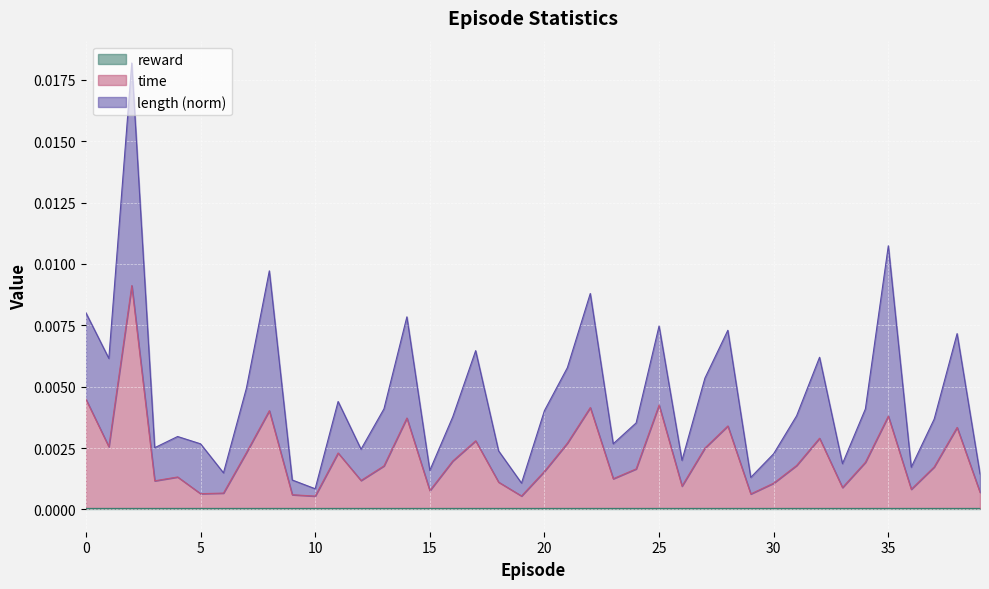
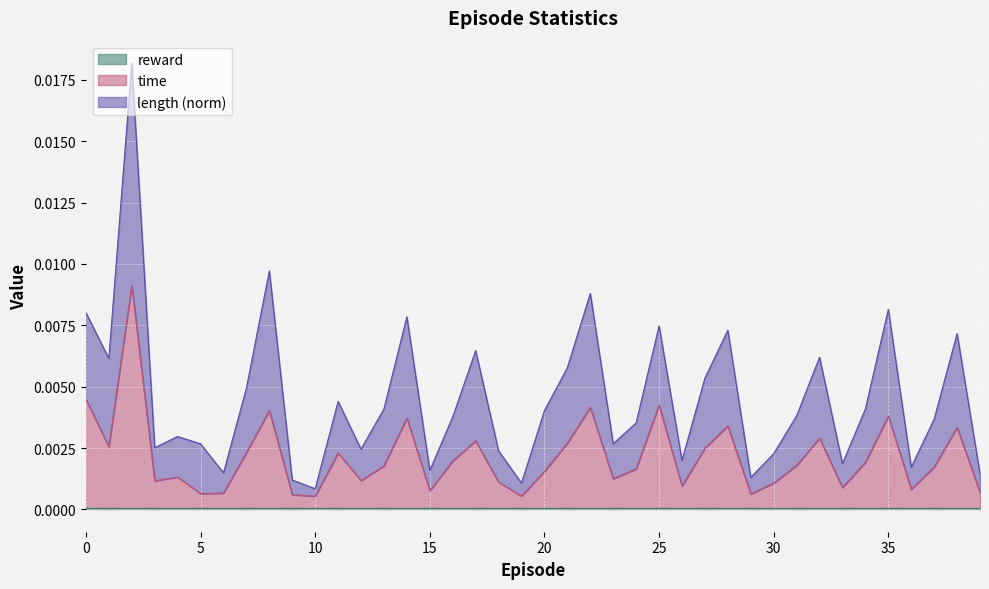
  {
    "reward": {
      "0": 0.0001,
      "5": 0.0001,
      "10": 0.0001,
      "15": 0.0001,
      "20": 0.0001,
      "25": 0.0001,
      "30": 0.0001,
      "35": 0.0001
    },
    "time": {
      "0": 0.0044,
      "5": 0.0006,
      "10": 0.0005,
      "15": 0.0007,
      "20": 0.0015,
      "25": 0.0042,
      "30": 0.0010,
      "35": 0.0038
    },
    "length (norm)": {
      "0": 0.0035,
      "5": 0.0020,
      "10": 0.0003,
      "15": 0.0008,
      "20": 0.0025,
      "25": 0.0032,
      "30": 0.0012,
-     "35": 0.0069
+     "35": 0.0043
    }
  }
